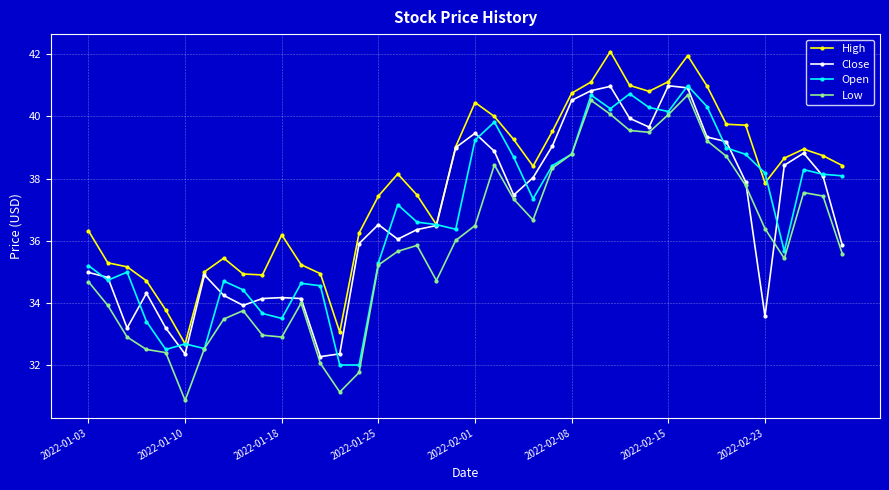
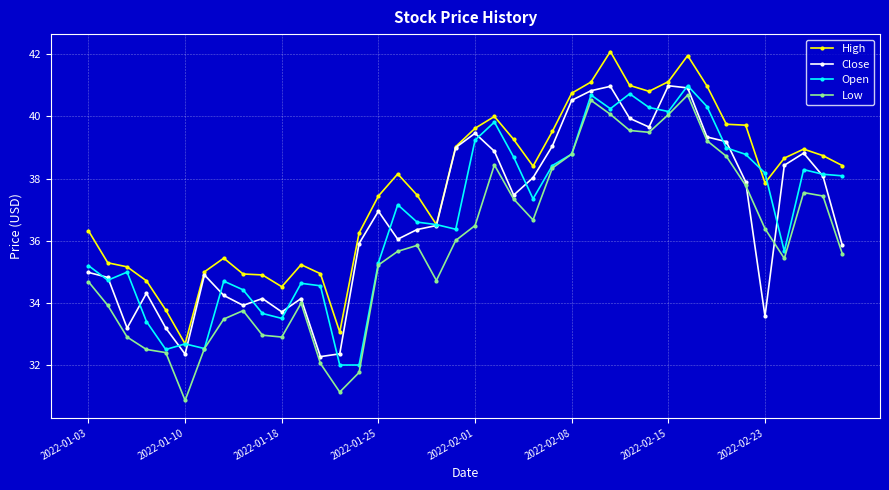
  {
    "High": {
      "2022-01-03": 36.3,
-     "2022-01-18": 36.2,
+     "2022-01-18": 34.5,
      "2022-01-25": 37.4,
-     "2022-02-01": 40.5,
+     "2022-02-01": 39.6,
      "2022-02-08": 40.8,
      "2022-02-15": 41.1,
      "2022-02-23": 37.9
    },
    "Close": {
      "2022-01-03": 35.0,
      "2022-01-10": 32.4,
-     "2022-01-18": 34.2,
-     "2022-01-25": 36.5,
+     "2022-01-18": 33.7,
+     "2022-01-25": 37.0,
      "2022-02-01": 39.5,
      "2022-02-08": 40.5,
      "2022-02-15": 41.0,
      "2022-02-23": 33.6
    },
    "Open": {
      "2022-01-03": 35.2,
      "2022-01-18": 33.5,
      "2022-02-01": 39.2,
      "2022-02-15": 40.2,
      "2022-02-23": 38.2
    },
    "Low": {
      "2022-01-03": 34.7,
      "2022-01-10": 30.9,
      "2022-01-18": 32.9,
      "2022-02-01": 36.5,
      "2022-02-15": 40.1,
      "2022-02-23": 36.4
    }
  }
